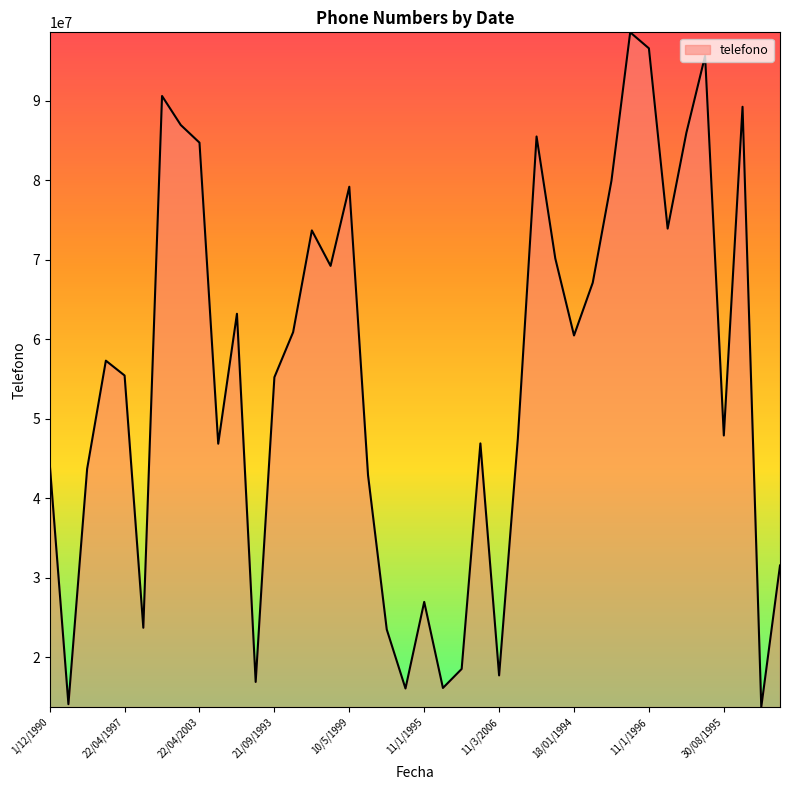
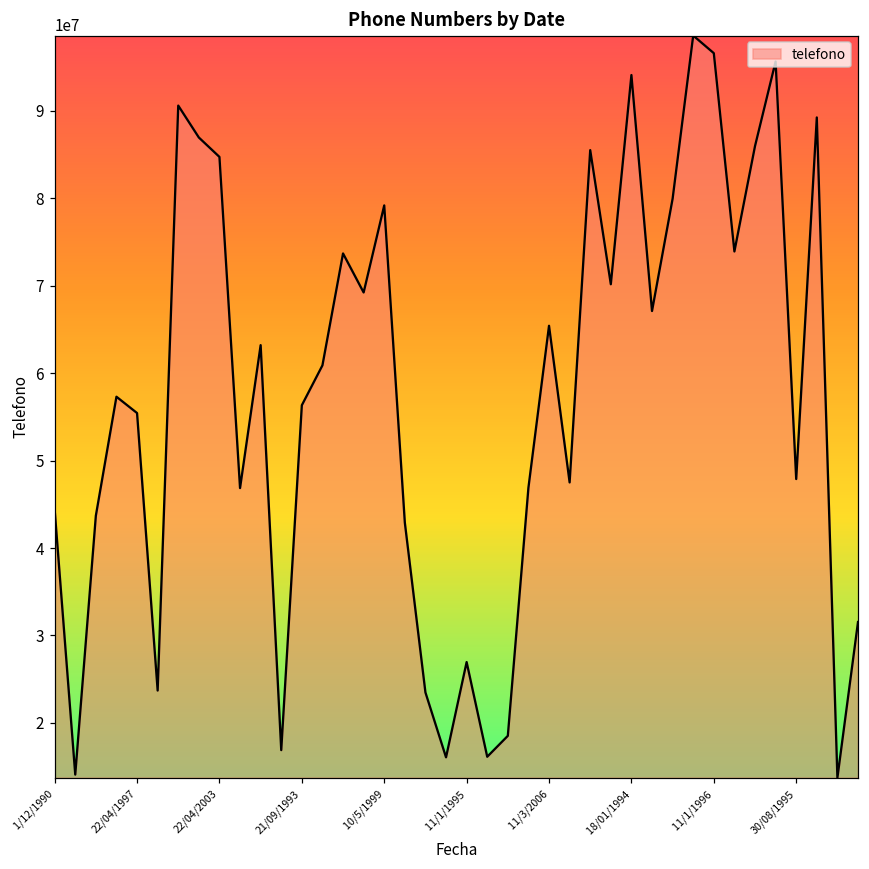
  {
    "1/12/1990": 44000000,
    "22/04/1997": 55000000,
    "22/04/2003": 85000000,
-   "21/09/1993": 55000000,
+   "21/09/1993": 56000000,
    "10/5/1999": 79000000,
    "11/1/1995": 27000000,
-   "11/3/2006": 18000000,
-   "18/01/1994": 60000000,
+   "11/3/2006": 65000000,
+   "18/01/1994": 94000000,
    "11/1/1996": 97000000,
    "30/08/1995": 48000000
  }
